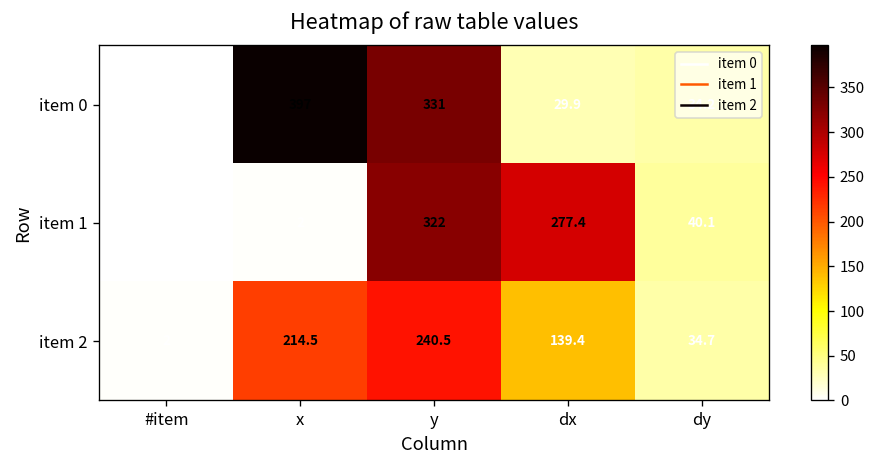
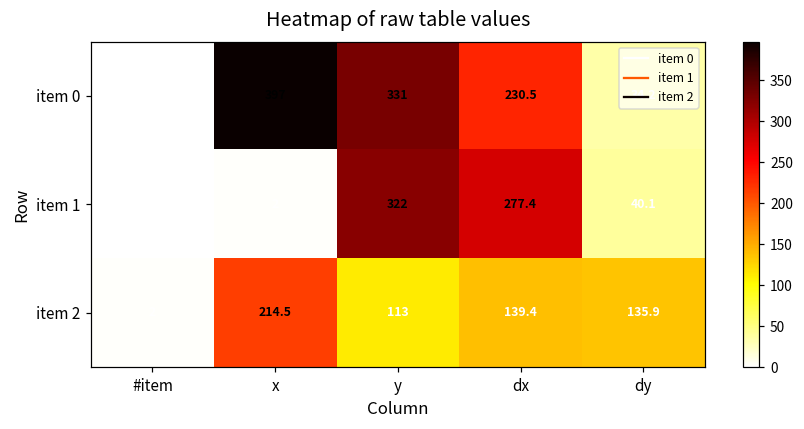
  {
    "item 0": {
      "y": 331,
-     "dx": 29.9
+     "dx": 230.5
    },
    "item 1": {
      "y": 322,
      "dx": 277.4,
      "dy": 40.1
    },
    "item 2": {
      "x": 214.5,
-     "y": 240.5,
+     "y": 113,
      "dx": 139.4,
-     "dy": 34.7
+     "dy": 135.9
    }
  }
